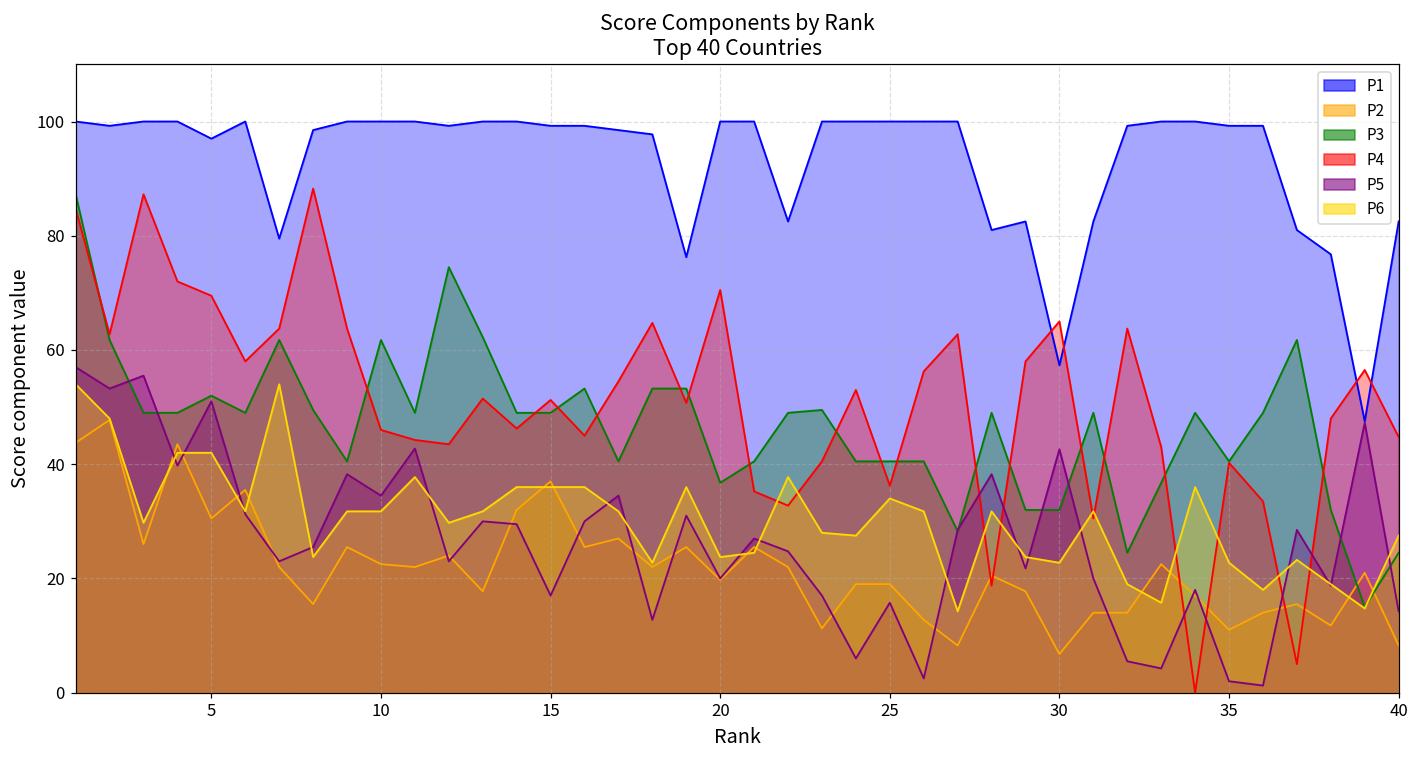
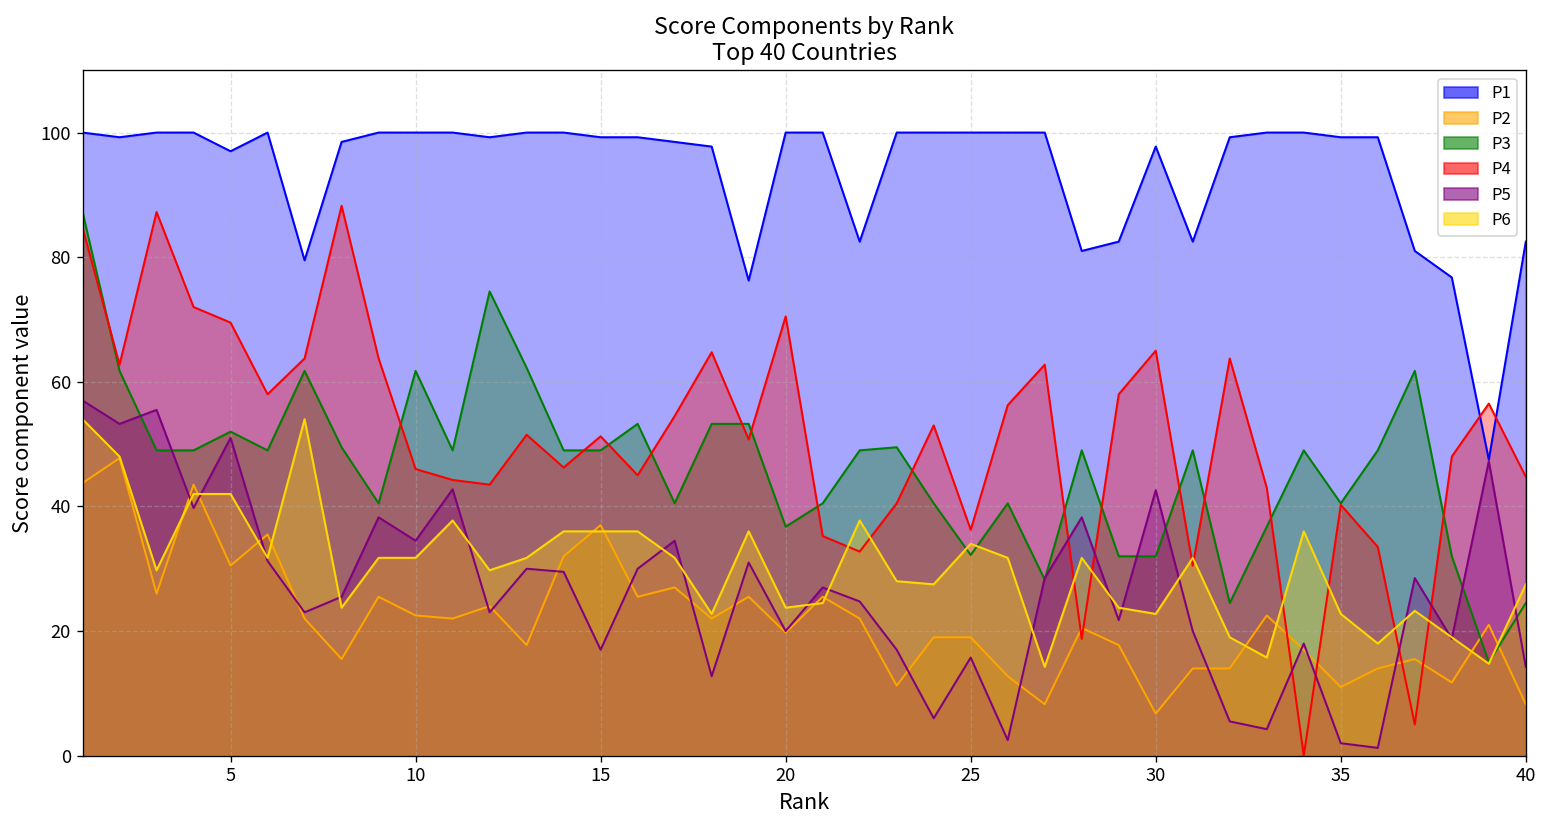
  {
    "P1": {
      "5": 97,
      "10": 100,
      "15": 99,
      "20": 100,
      "25": 100,
-     "30": 57,
+     "30": 98,
      "35": 99,
      "40": 83
    },
    "P3": {
      "5": 52,
      "10": 62,
      "15": 49,
      "20": 37,
-     "25": 41,
+     "25": 32,
      "30": 32,
      "40": 25
    },
    "P4": {
      "5": 70,
      "10": 46,
      "15": 51,
      "20": 71,
      "25": 36,
      "30": 65,
      "40": 45
    },
    "P5": {
      "5": 51,
      "10": 35,
      "15": 17,
      "25": 16,
      "30": 43,
      "35": 2,
      "40": 14
    }
  }
